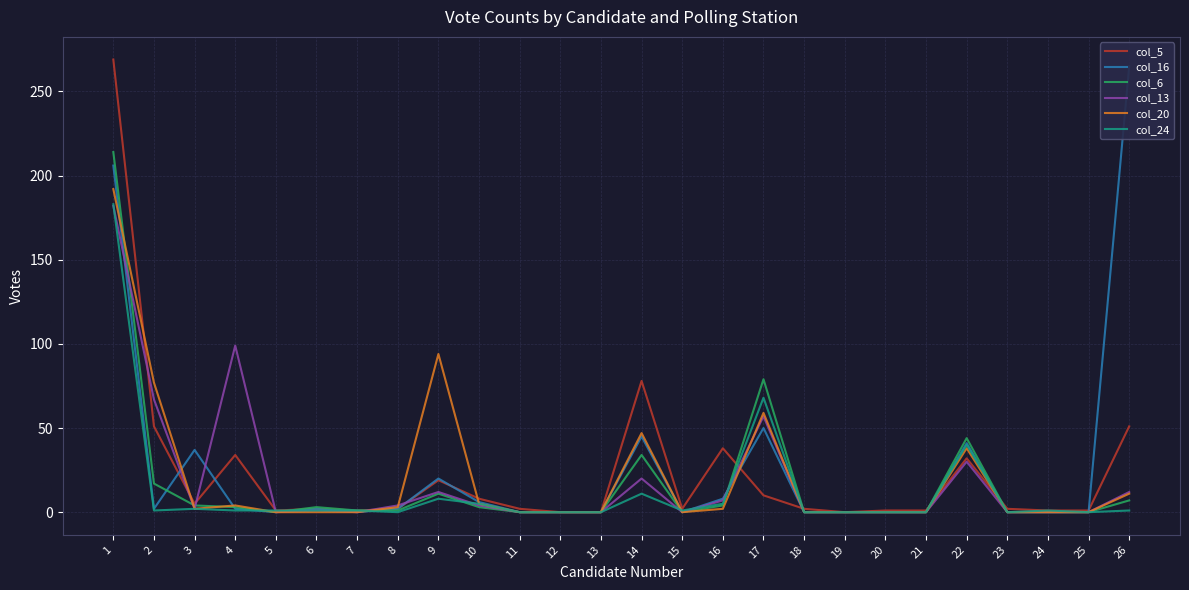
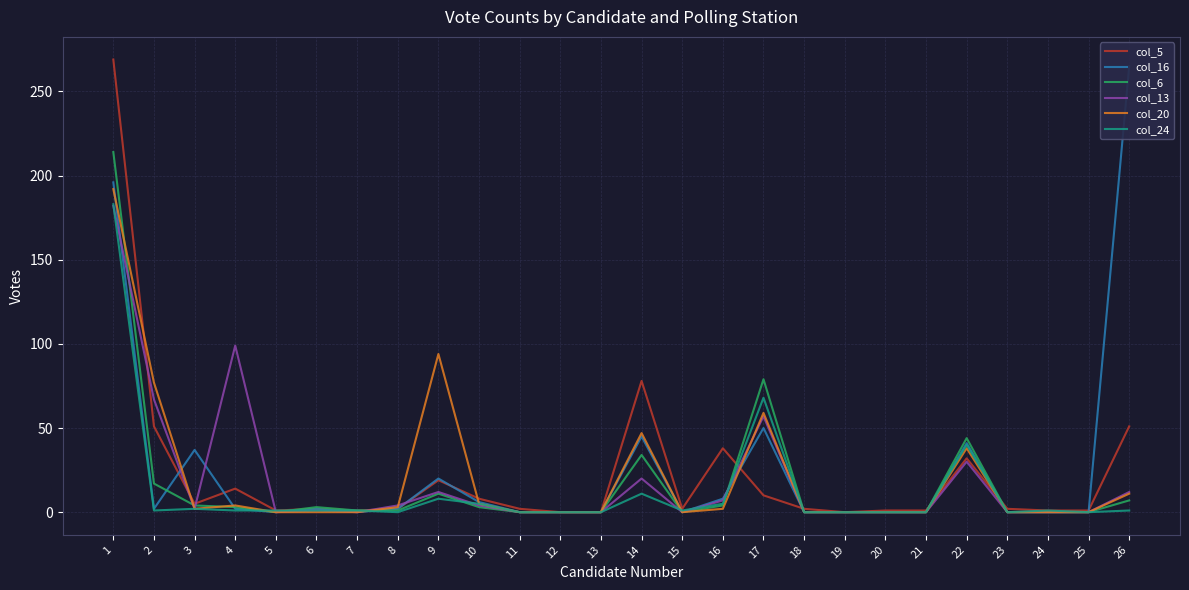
  {
    "col_5": {
      "1": 269,
      "2": 51,
-     "4": 34,
+     "4": 14,
      "10": 8,
      "11": 2,
      "14": 78,
      "16": 38,
      "17": 10,
      "18": 2,
      "22": 32,
      "23": 2,
      "26": 51
    },
    "col_16": {
-     "1": 206,
+     "1": 196,
      "3": 37,
      "14": 45,
      "17": 50
    },
    "col_13": {
      "2": 67,
      "4": 99,
      "14": 20,
      "17": 57,
      "22": 30
    },
    "col_20": {
      "1": 192,
      "2": 77,
      "9": 94,
      "14": 47,
      "16": 2,
      "17": 59,
      "22": 38
    }
  }
